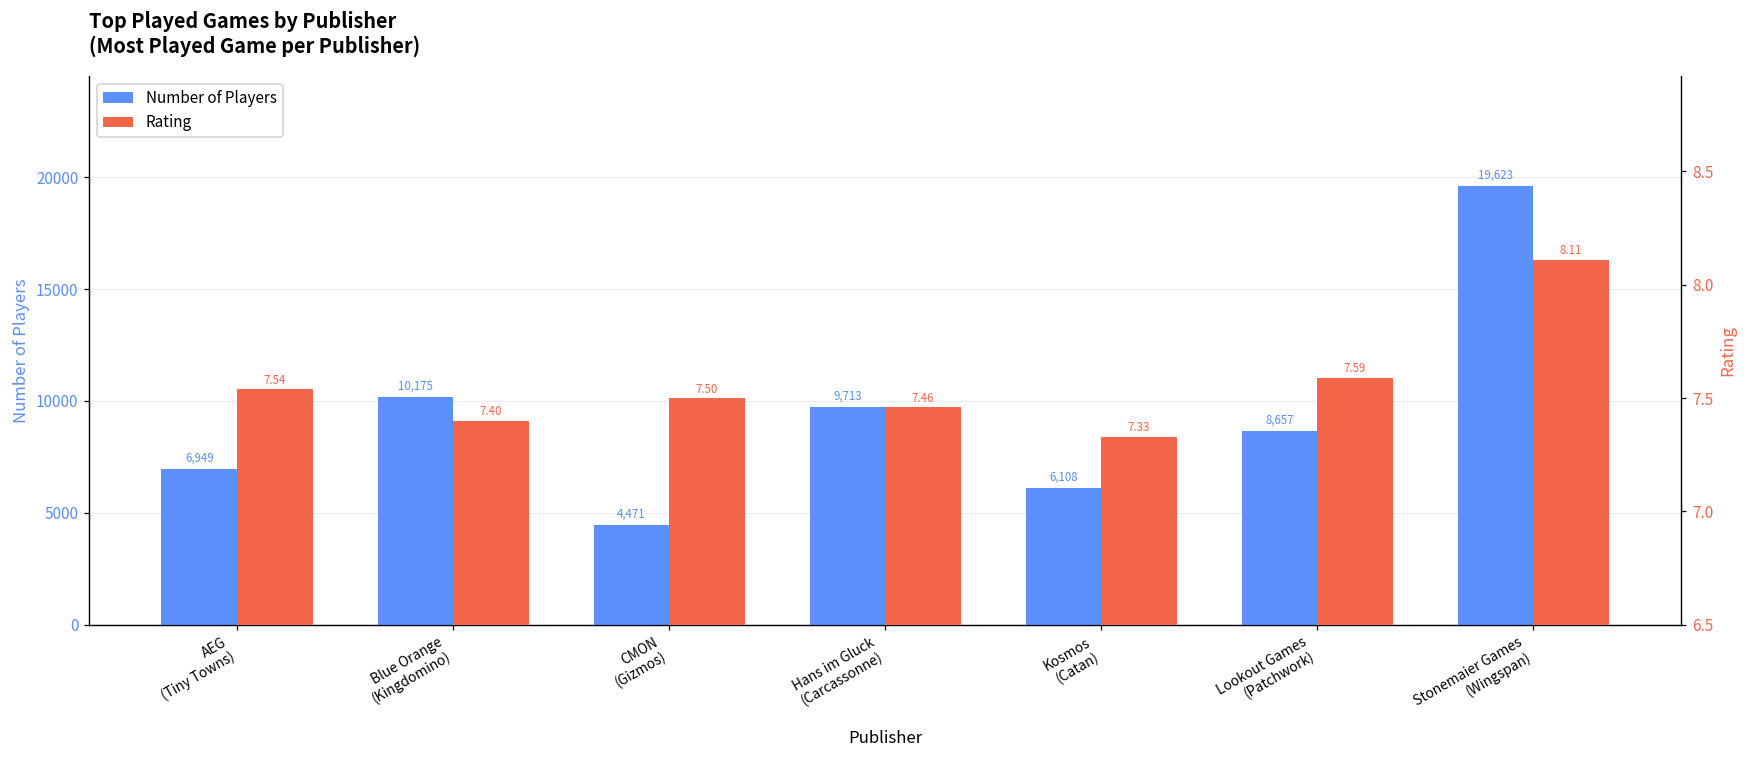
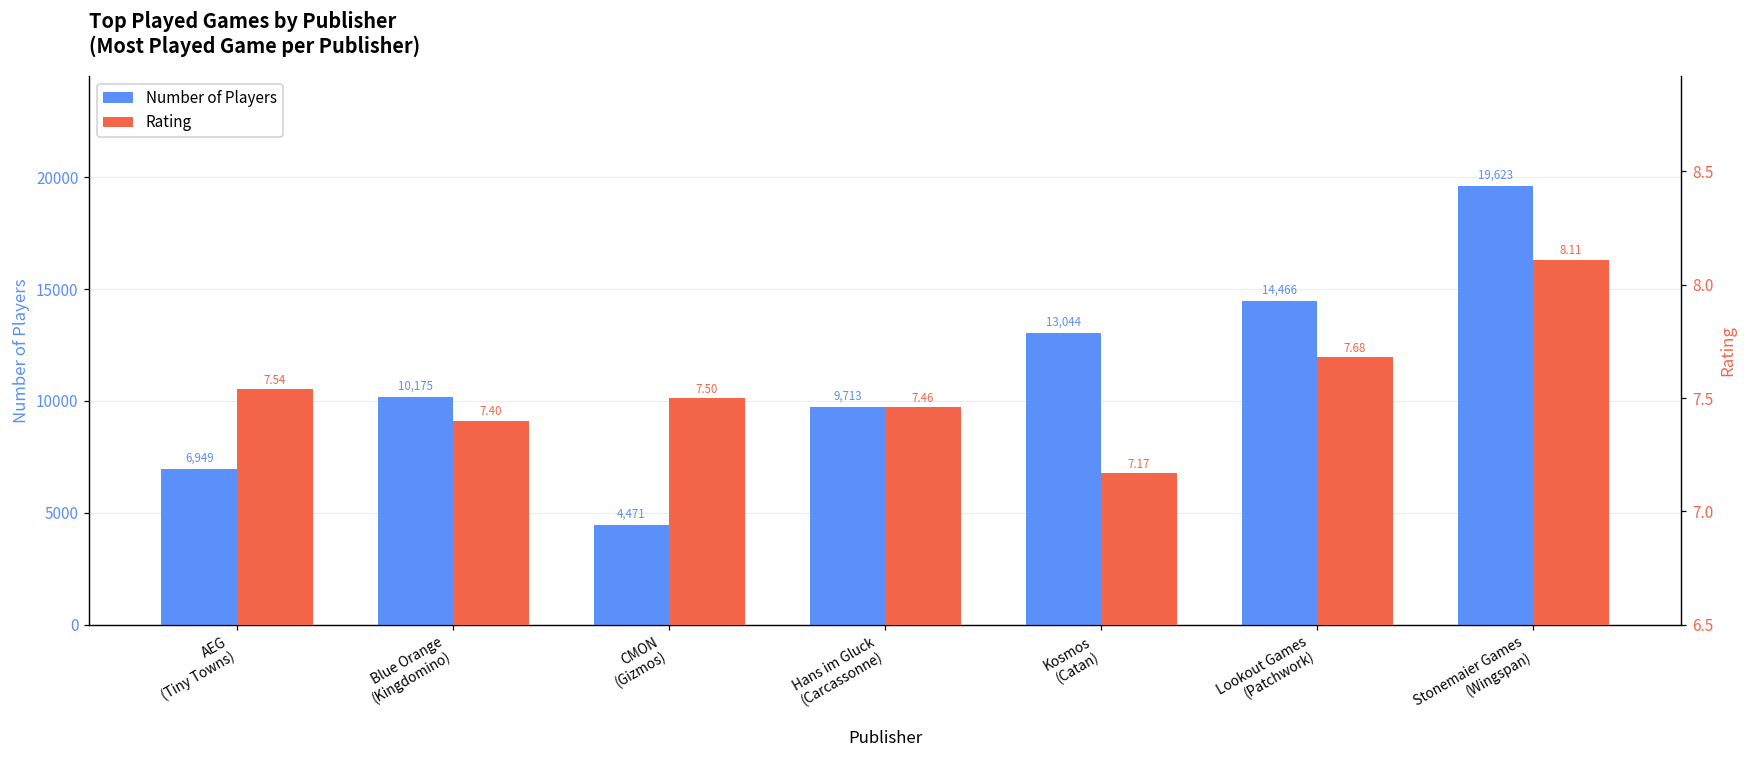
  {
    "Number of Players": {
      "AEG (Tiny Towns)": "6,949",
      "Blue Orange (Kingdomino)": "10,175",
      "CMON (Gizmos)": "4,471",
      "Hans im Gluck (Carcassonne)": "9,713",
-     "Kosmos (Catan)": "6,108",
-     "Lookout Games (Patchwork)": "8,657",
+     "Kosmos (Catan)": "13,044",
+     "Lookout Games (Patchwork)": "14,466",
      "Stonemaier Games (Wingspan)": "19,623"
    },
    "Rating": {
      "AEG (Tiny Towns)": "7.54",
      "Blue Orange (Kingdomino)": "7.40",
      "CMON (Gizmos)": "7.50",
      "Hans im Gluck (Carcassonne)": "7.46",
-     "Kosmos (Catan)": "7.33",
-     "Lookout Games (Patchwork)": "7.59",
+     "Kosmos (Catan)": "7.17",
+     "Lookout Games (Patchwork)": "7.68",
      "Stonemaier Games (Wingspan)": "8.11"
    }
  }
